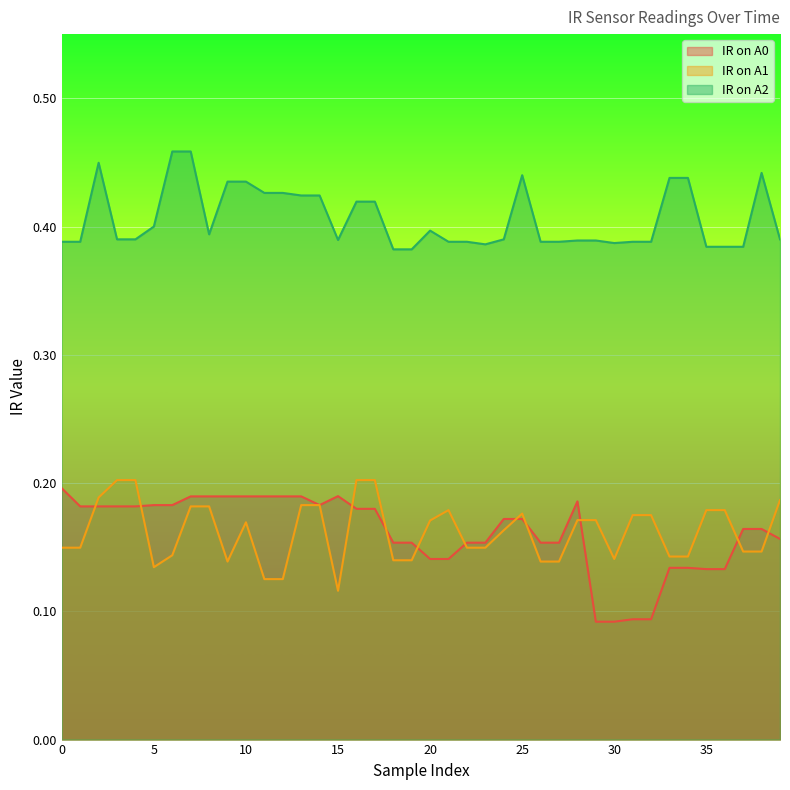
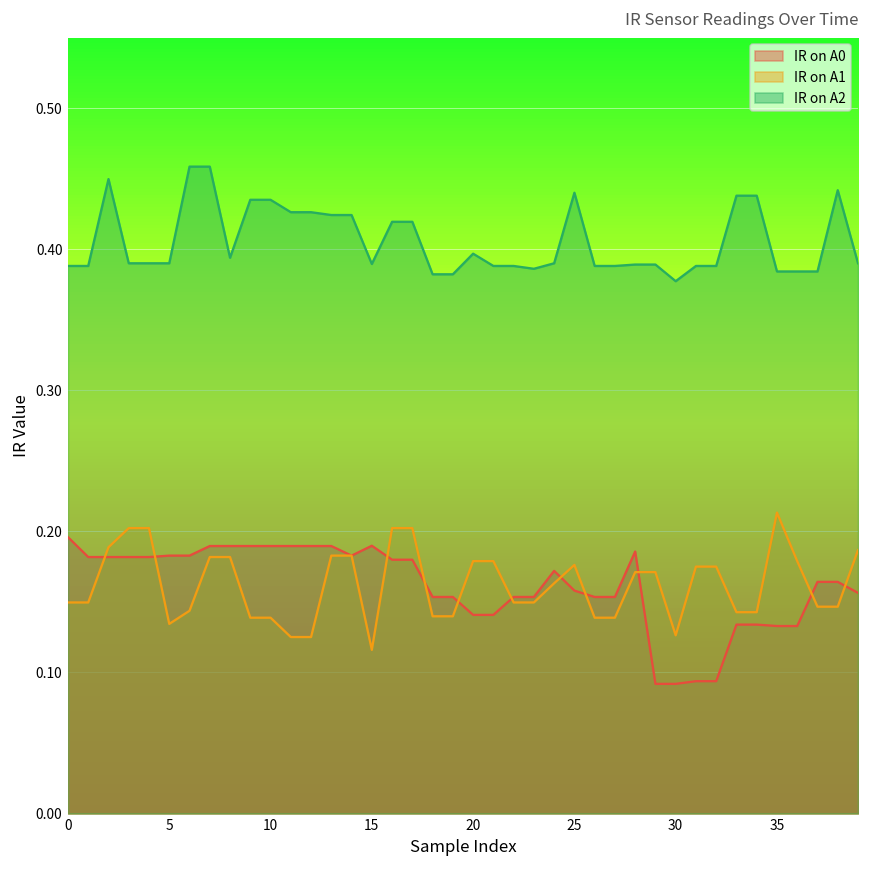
  {
    "IR on A0": {
      "0": 0.196,
      "5": 0.183,
      "10": 0.190,
      "15": 0.190,
      "20": 0.141,
-     "25": 0.172,
+     "25": 0.158,
      "30": 0.092,
      "35": 0.133
    },
    "IR on A1": {
      "0": 0.150,
      "5": 0.134,
-     "10": 0.169,
+     "10": 0.139,
      "15": 0.116,
-     "20": 0.171,
+     "20": 0.179,
      "25": 0.176,
-     "30": 0.141,
-     "35": 0.179
+     "30": 0.126,
+     "35": 0.213
    },
    "IR on A2": {
      "0": 0.388,
-     "5": 0.40,
+     "5": 0.39,
      "10": 0.435,
      "15": 0.390,
      "20": 0.397,
      "25": 0.440,
-     "30": 0.387,
+     "30": 0.377,
      "35": 0.384
    }
  }
